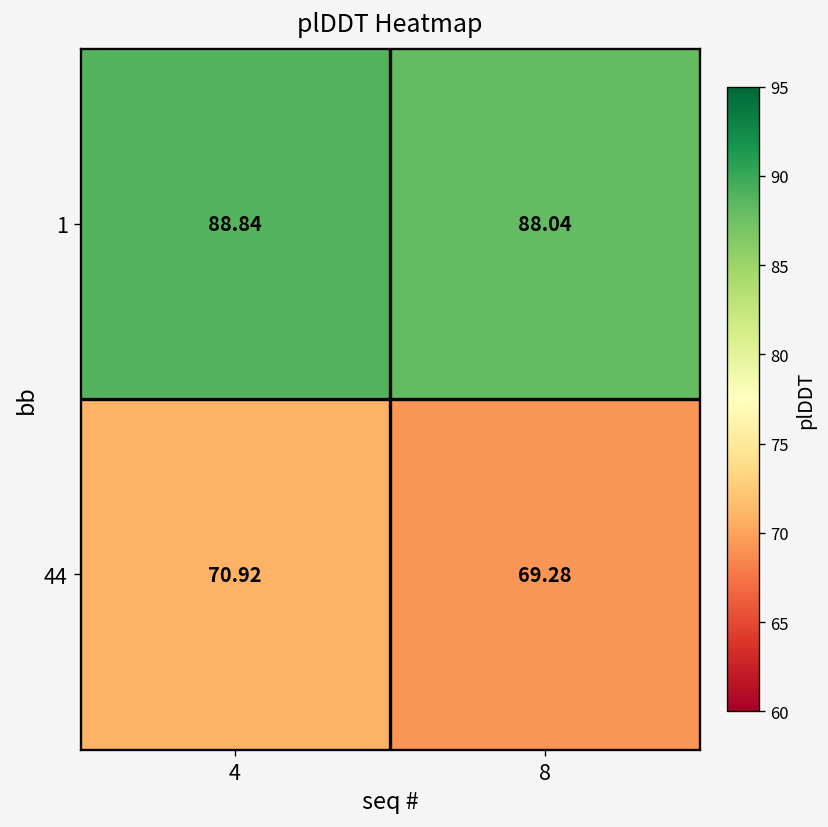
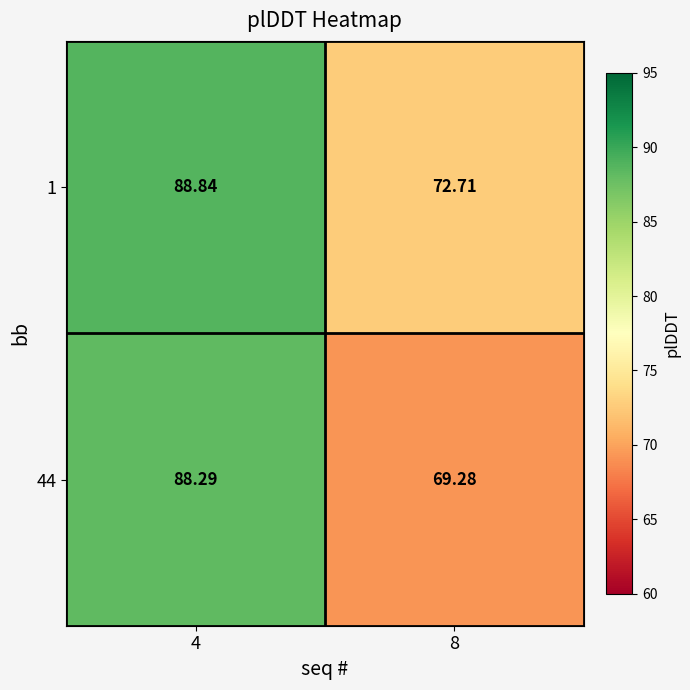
  {
    "1": {
      "4": 88.84,
-     "8": 88.04
+     "8": 72.71
    },
    "44": {
-     "4": 70.92,
+     "4": 88.29,
      "8": 69.28
    }
  }
